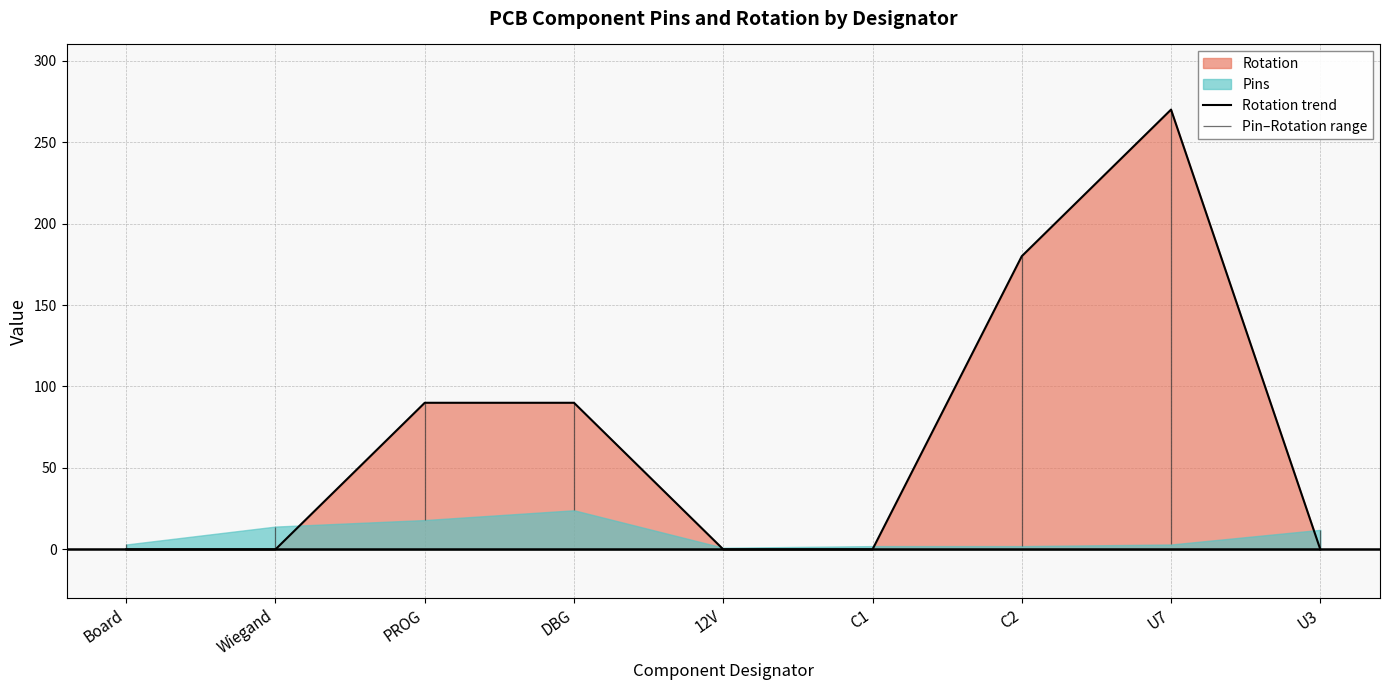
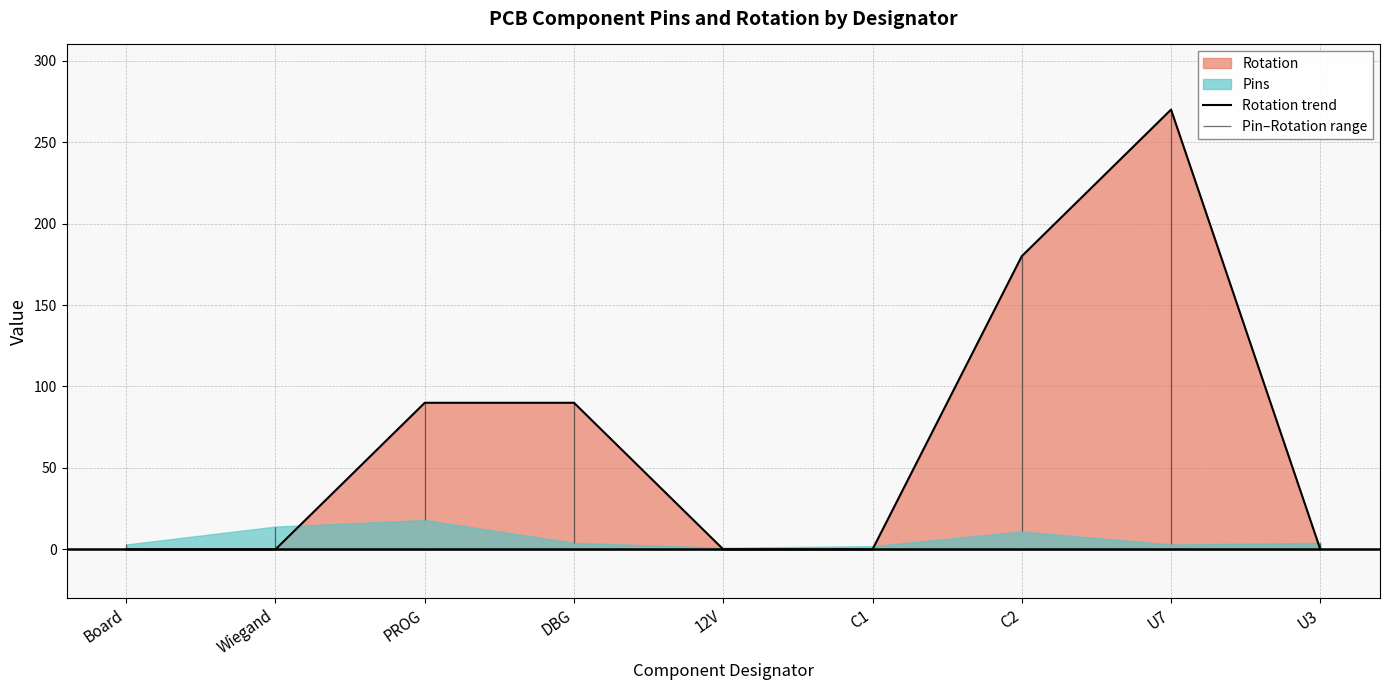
  {
    "Rotation": {
      "Board": 0,
      "Wiegand": 0,
      "PROG": 90,
      "DBG": 90,
      "C1": 0,
      "C2": 180,
      "U7": 270,
      "U3": 0
    },
    "Pins": {
      "Board": 3,
      "Wiegand": 14,
      "PROG": 18,
-     "DBG": 24,
+     "DBG": 4,
      "C1": 2,
-     "C2": 2,
+     "C2": 11,
      "U7": 3,
-     "U3": 12
+     "U3": 4
    }
  }
